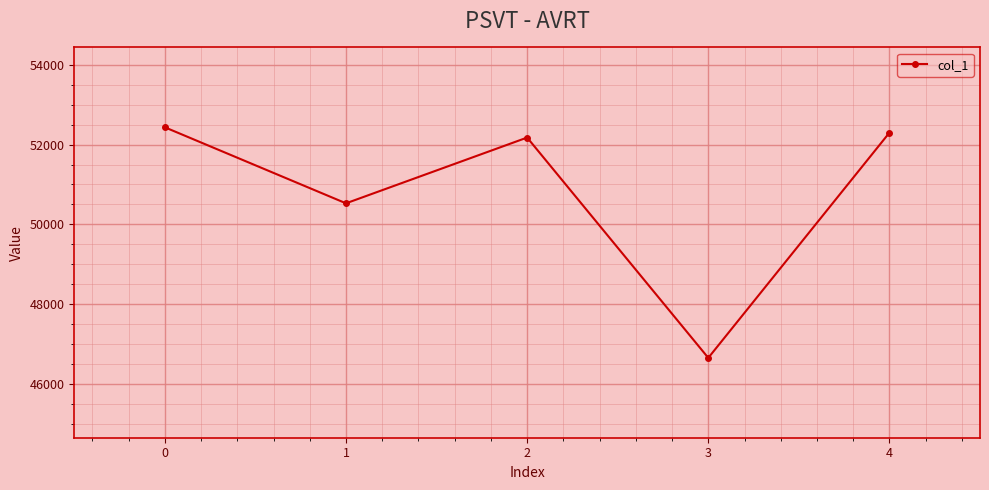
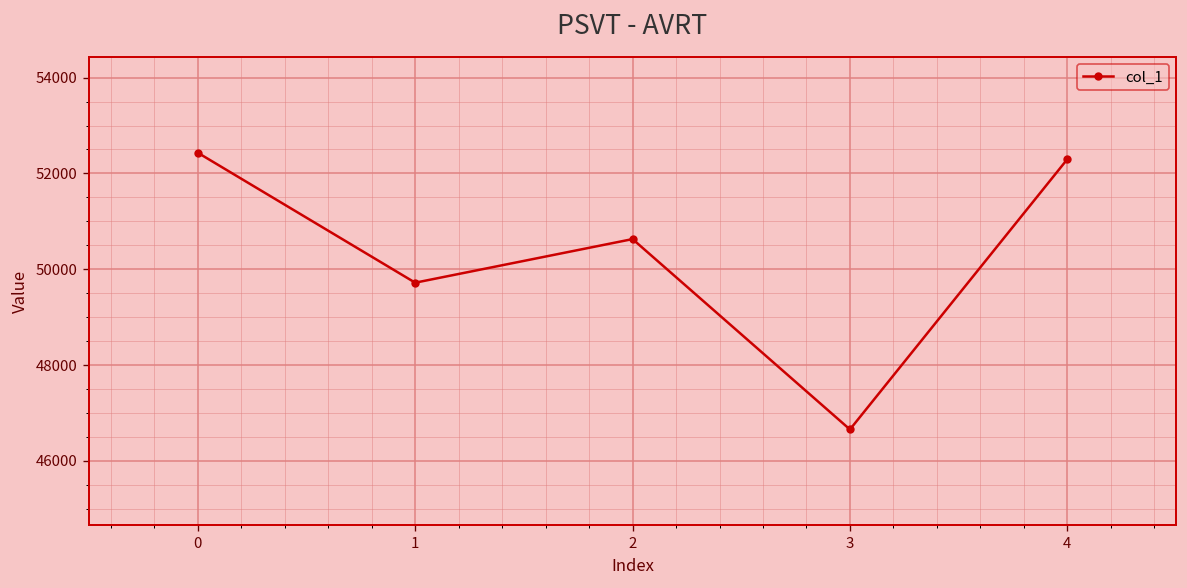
  {
    "0": 52400,
-   "1": 50500,
-   "2": 52200,
+   "1": 49700,
+   "2": 50600,
    "3": 46700,
    "4": 52300
  }
